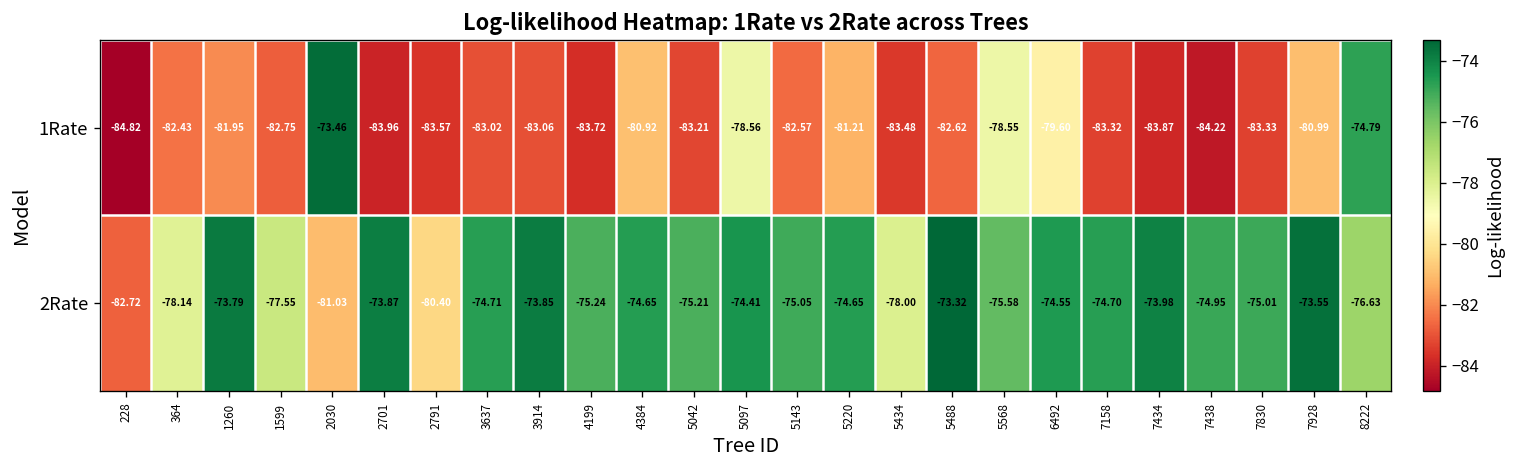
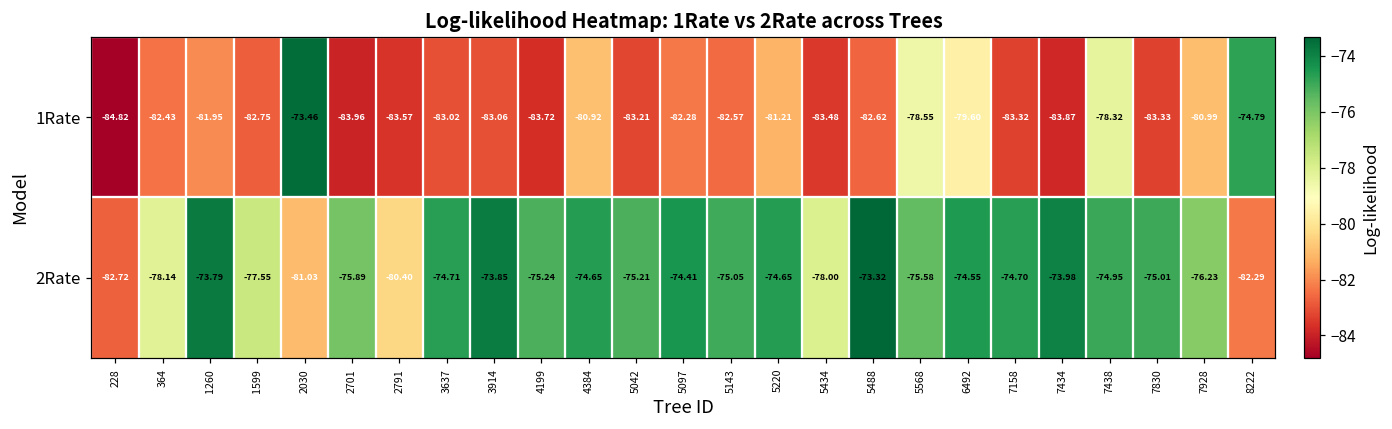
  {
    "1Rate": {
      "228": -84.82,
      "364": -82.43,
      "1260": -81.95,
      "1599": -82.75,
      "2030": -73.46,
      "2701": -83.96,
      "2791": -83.57,
      "3637": -83.02,
      "3914": -83.06,
      "4199": -83.72,
      "4384": -80.92,
      "5042": -83.21,
-     "5097": -78.56,
+     "5097": -82.28,
      "5143": -82.57,
      "5220": -81.21,
      "5434": -83.48,
      "5488": -82.62,
      "5568": -78.55,
      "6492": -79.60,
      "7158": -83.32,
      "7434": -83.87,
-     "7438": -84.22,
+     "7438": -78.32,
      "7830": -83.33,
      "7928": -80.99,
      "8222": -74.79
    },
    "2Rate": {
      "228": -82.72,
      "364": -78.14,
      "1260": -73.79,
      "1599": -77.55,
      "2030": -81.03,
-     "2701": -73.87,
+     "2701": -75.89,
      "2791": -80.40,
      "3637": -74.71,
      "3914": -73.85,
      "4199": -75.24,
      "4384": -74.65,
      "5042": -75.21,
      "5097": -74.41,
      "5143": -75.05,
      "5220": -74.65,
      "5434": -78.00,
      "5488": -73.32,
      "5568": -75.58,
      "6492": -74.55,
      "7158": -74.70,
      "7434": -73.98,
      "7438": -74.95,
      "7830": -75.01,
-     "7928": -73.55,
-     "8222": -76.63
+     "7928": -76.23,
+     "8222": -82.29
    }
  }
